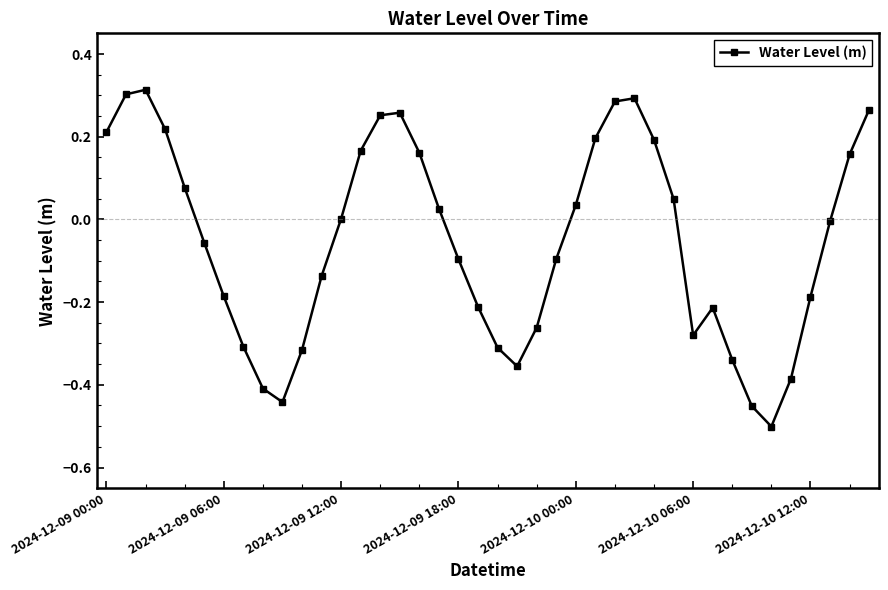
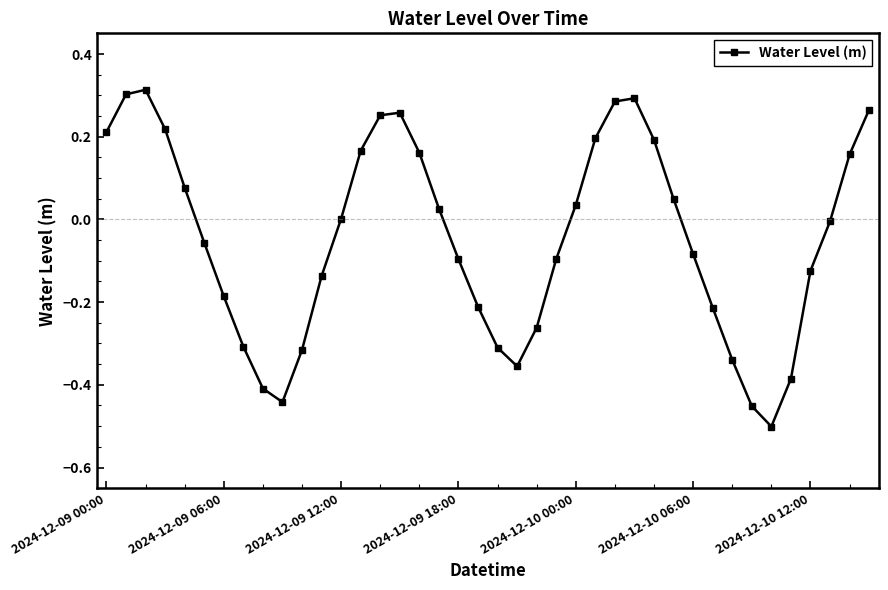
  {
    "2024-12-09 00:00": 0.21,
    "2024-12-09 06:00": -0.19,
    "2024-12-09 12:00": 0.00,
    "2024-12-09 18:00": -0.10,
    "2024-12-10 00:00": 0.04,
-   "2024-12-10 06:00": -0.28,
-   "2024-12-10 12:00": -0.19
+   "2024-12-10 06:00": -0.08,
+   "2024-12-10 12:00": -0.12
  }
